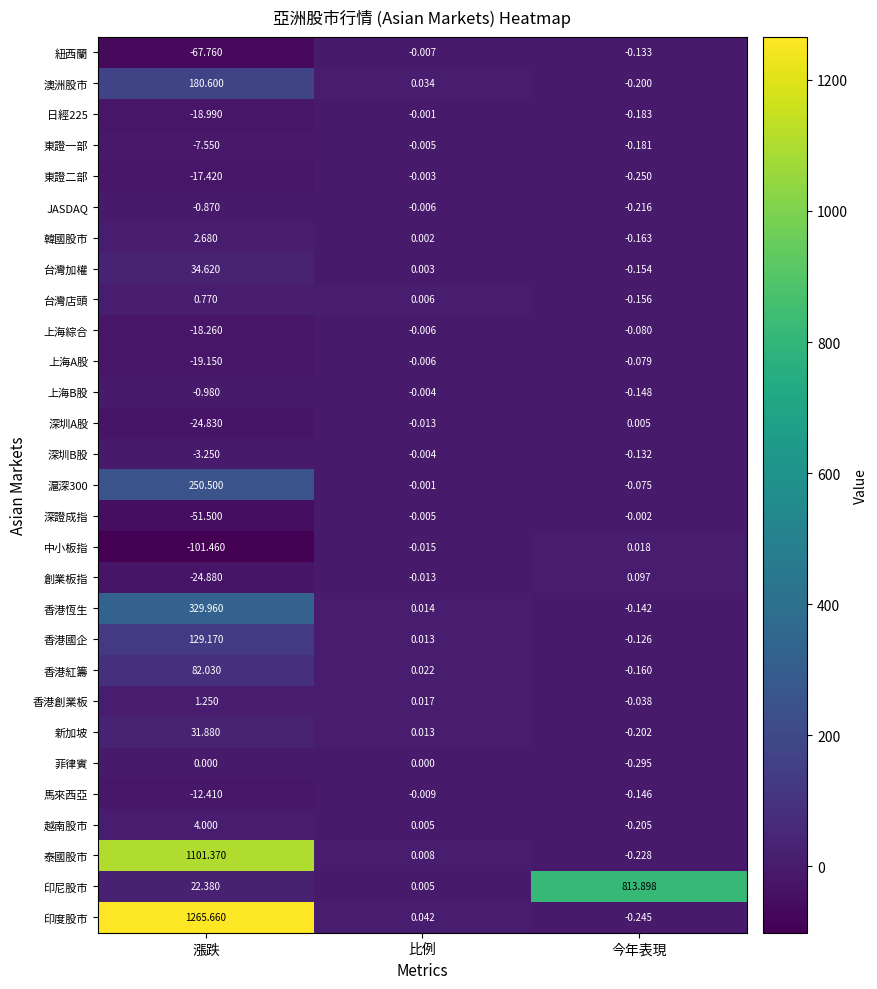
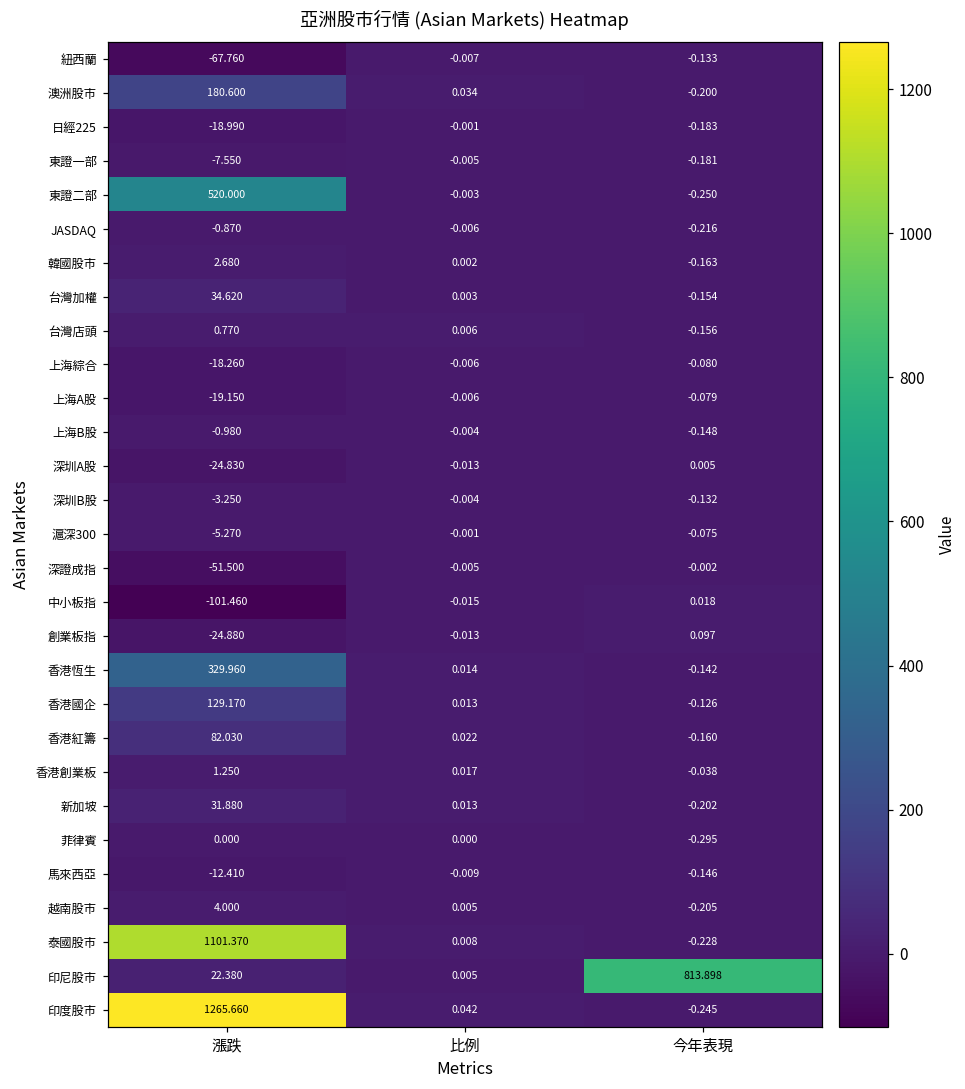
  {
    "紐西蘭": {
      "漲跌": -67.760,
      "比例": -0.007,
      "今年表現": -0.133
    },
    "澳洲股市": {
      "漲跌": 180.600,
      "比例": 0.034,
      "今年表現": -0.200
    },
    "日經225": {
      "漲跌": -18.990,
      "比例": -0.001,
      "今年表現": -0.183
    },
    "東證一部": {
      "漲跌": -7.550,
      "比例": -0.005,
      "今年表現": -0.181
    },
    "東證二部": {
-     "漲跌": -17.420,
+     "漲跌": 520.000,
      "比例": -0.003,
      "今年表現": -0.250
    },
    "JASDAQ": {
      "漲跌": -0.870,
      "比例": -0.006,
      "今年表現": -0.216
    },
    "韓國股市": {
      "漲跌": 2.680,
      "比例": 0.002,
      "今年表現": -0.163
    },
    "台灣加權": {
      "漲跌": 34.620,
      "比例": 0.003,
      "今年表現": -0.154
    },
    "台灣店頭": {
      "漲跌": 0.770,
      "比例": 0.006,
      "今年表現": -0.156
    },
    "上海綜合": {
      "漲跌": -18.260,
      "比例": -0.006,
      "今年表現": -0.080
    },
    "上海A股": {
      "漲跌": -19.150,
      "比例": -0.006,
      "今年表現": -0.079
    },
    "上海B股": {
      "漲跌": -0.980,
      "比例": -0.004,
      "今年表現": -0.148
    },
    "深圳A股": {
      "漲跌": -24.830,
      "比例": -0.013,
      "今年表現": 0.005
    },
    "深圳B股": {
      "漲跌": -3.250,
      "比例": -0.004,
      "今年表現": -0.132
    },
    "滬深300": {
-     "漲跌": 250.500,
+     "漲跌": -5.270,
      "比例": -0.001,
      "今年表現": -0.075
    },
    "深證成指": {
      "漲跌": -51.500,
      "比例": -0.005,
      "今年表現": -0.002
    },
    "中小板指": {
      "漲跌": -101.460,
      "比例": -0.015,
      "今年表現": 0.018
    },
    "創業板指": {
      "漲跌": -24.880,
      "比例": -0.013,
      "今年表現": 0.097
    },
    "香港恆生": {
      "漲跌": 329.960,
      "比例": 0.014,
      "今年表現": -0.142
    },
    "香港國企": {
      "漲跌": 129.170,
      "比例": 0.013,
      "今年表現": -0.126
    },
    "香港紅籌": {
      "漲跌": 82.030,
      "比例": 0.022,
      "今年表現": -0.160
    },
    "香港創業板": {
      "漲跌": 1.250,
      "比例": 0.017,
      "今年表現": -0.038
    },
    "新加坡": {
      "漲跌": 31.880,
      "比例": 0.013,
      "今年表現": -0.202
    },
    "菲律賓": {
      "漲跌": 0.000,
      "比例": 0.000,
      "今年表現": -0.295
    },
    "馬來西亞": {
      "漲跌": -12.410,
      "比例": -0.009,
      "今年表現": -0.146
    },
    "越南股市": {
      "漲跌": 4.000,
      "比例": 0.005,
      "今年表現": -0.205
    },
    "泰國股市": {
      "漲跌": 1101.370,
      "比例": 0.008,
      "今年表現": -0.228
    },
    "印尼股市": {
      "漲跌": 22.380,
      "比例": 0.005,
      "今年表現": 813.898
    },
    "印度股市": {
      "漲跌": 1265.660,
      "比例": 0.042,
      "今年表現": -0.245
    }
  }
